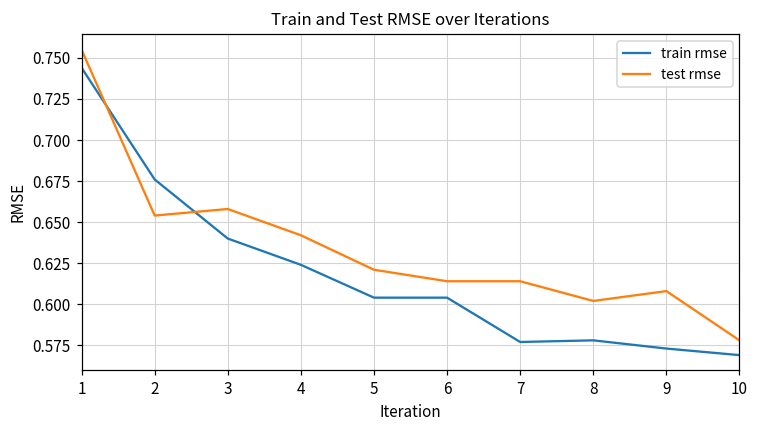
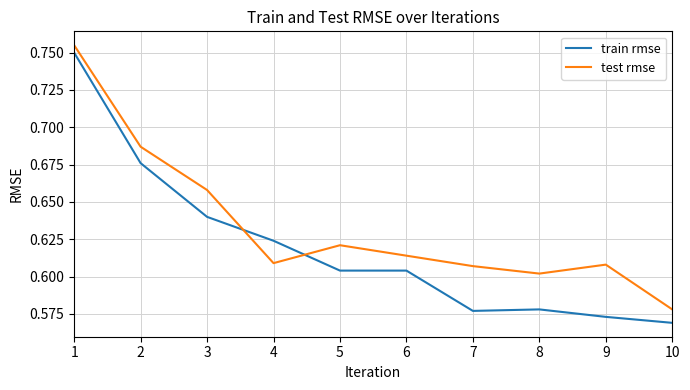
  {
    "train rmse": {
-     "1": 0.744,
+     "1": 0.750,
      "2": 0.676,
      "3": 0.640,
      "4": 0.624,
      "5": 0.604,
      "6": 0.604,
      "7": 0.577,
      "8": 0.578,
      "9": 0.573,
      "10": 0.569
    },
    "test rmse": {
      "1": 0.755,
-     "2": 0.654,
+     "2": 0.687,
      "3": 0.658,
-     "4": 0.642,
+     "4": 0.609,
      "5": 0.621,
      "6": 0.614,
-     "7": 0.614,
+     "7": 0.607,
      "8": 0.602,
      "9": 0.608,
      "10": 0.578
    }
  }
